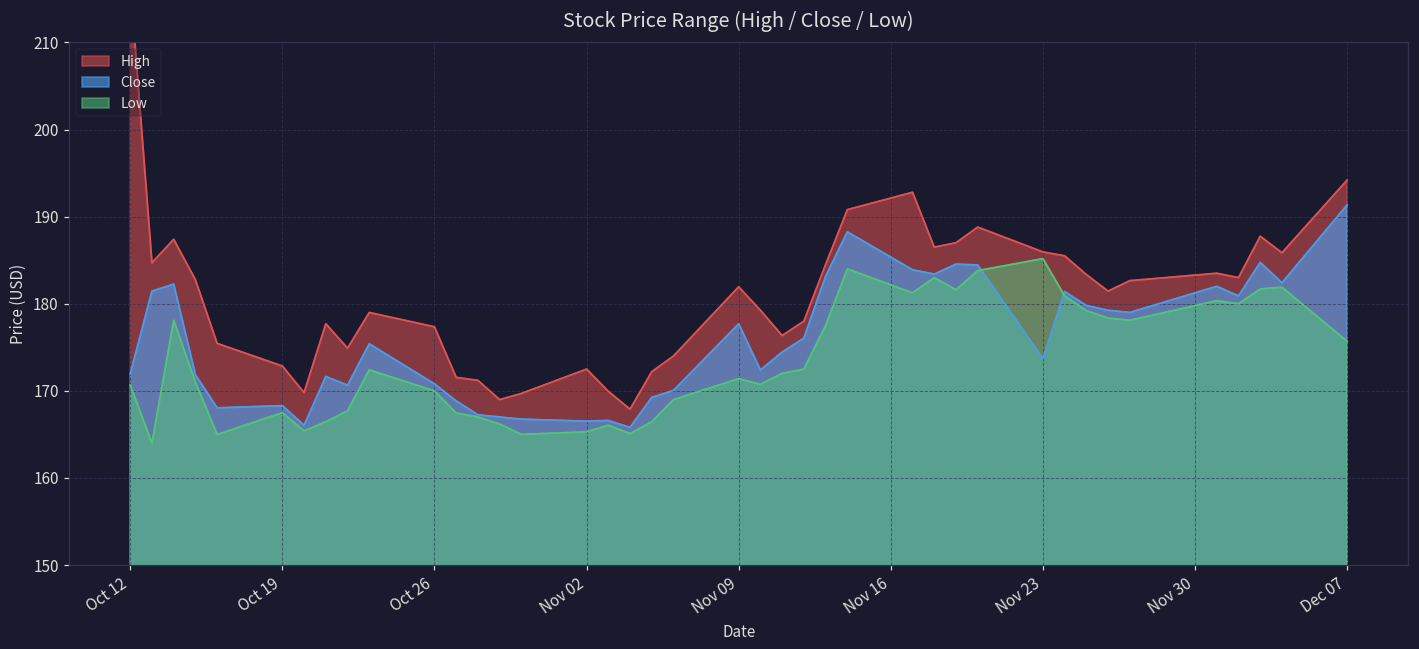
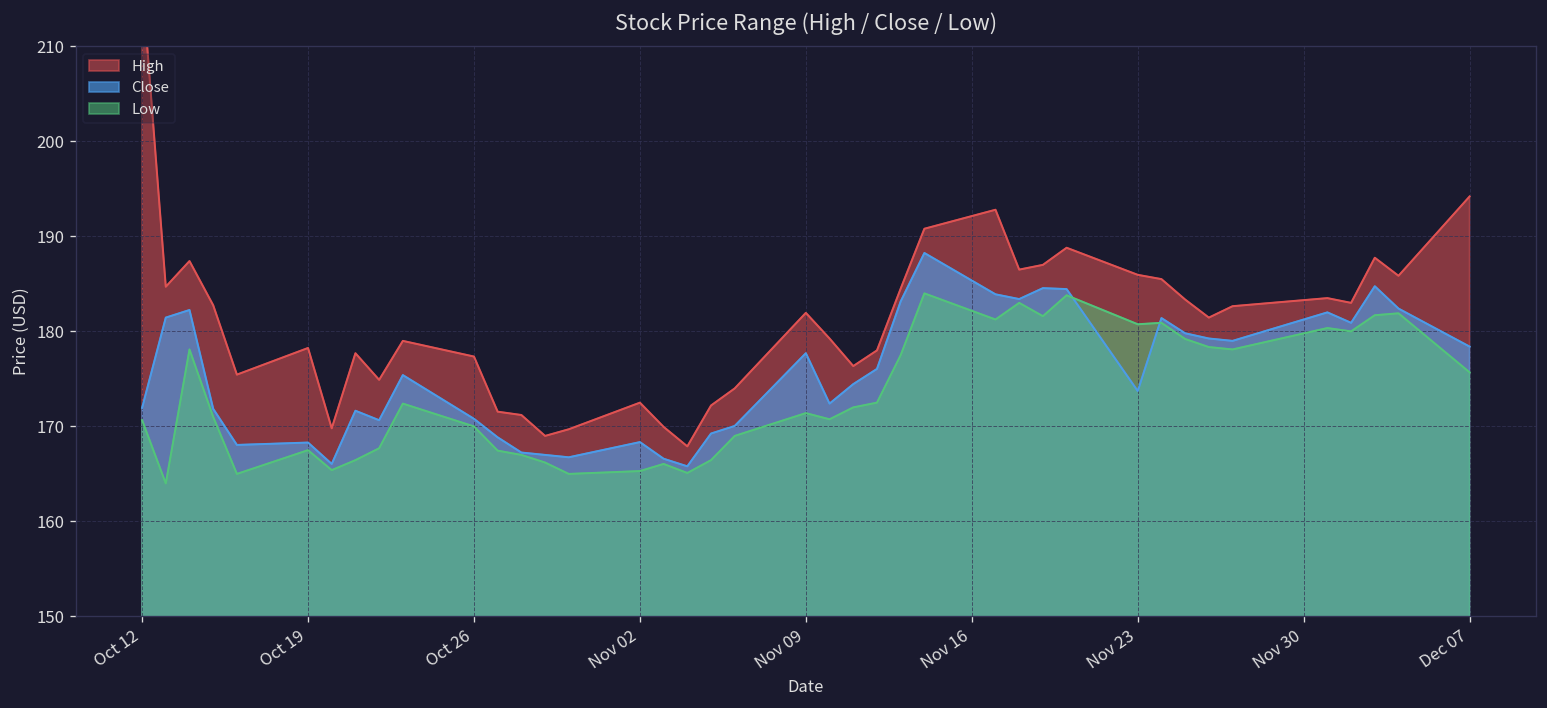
  {
    "High": {
-     "Oct 19": 173,
+     "Oct 19": 178,
      "Oct 26": 177,
      "Nov 02": 173,
      "Nov 09": 182,
      "Nov 23": 186,
      "Dec 07": 194
    },
    "Close": {
      "Oct 12": 172,
      "Oct 19": 168,
      "Oct 26": 171,
-     "Nov 02": 167,
+     "Nov 02": 168,
      "Nov 09": 178,
      "Nov 23": 174,
-     "Dec 07": 191
+     "Dec 07": 178
    },
    "Low": {
      "Oct 12": 171,
      "Oct 19": 168,
      "Oct 26": 170,
      "Nov 02": 165,
      "Nov 09": 171,
-     "Nov 23": 185,
+     "Nov 23": 181,
      "Dec 07": 176
    }
  }
